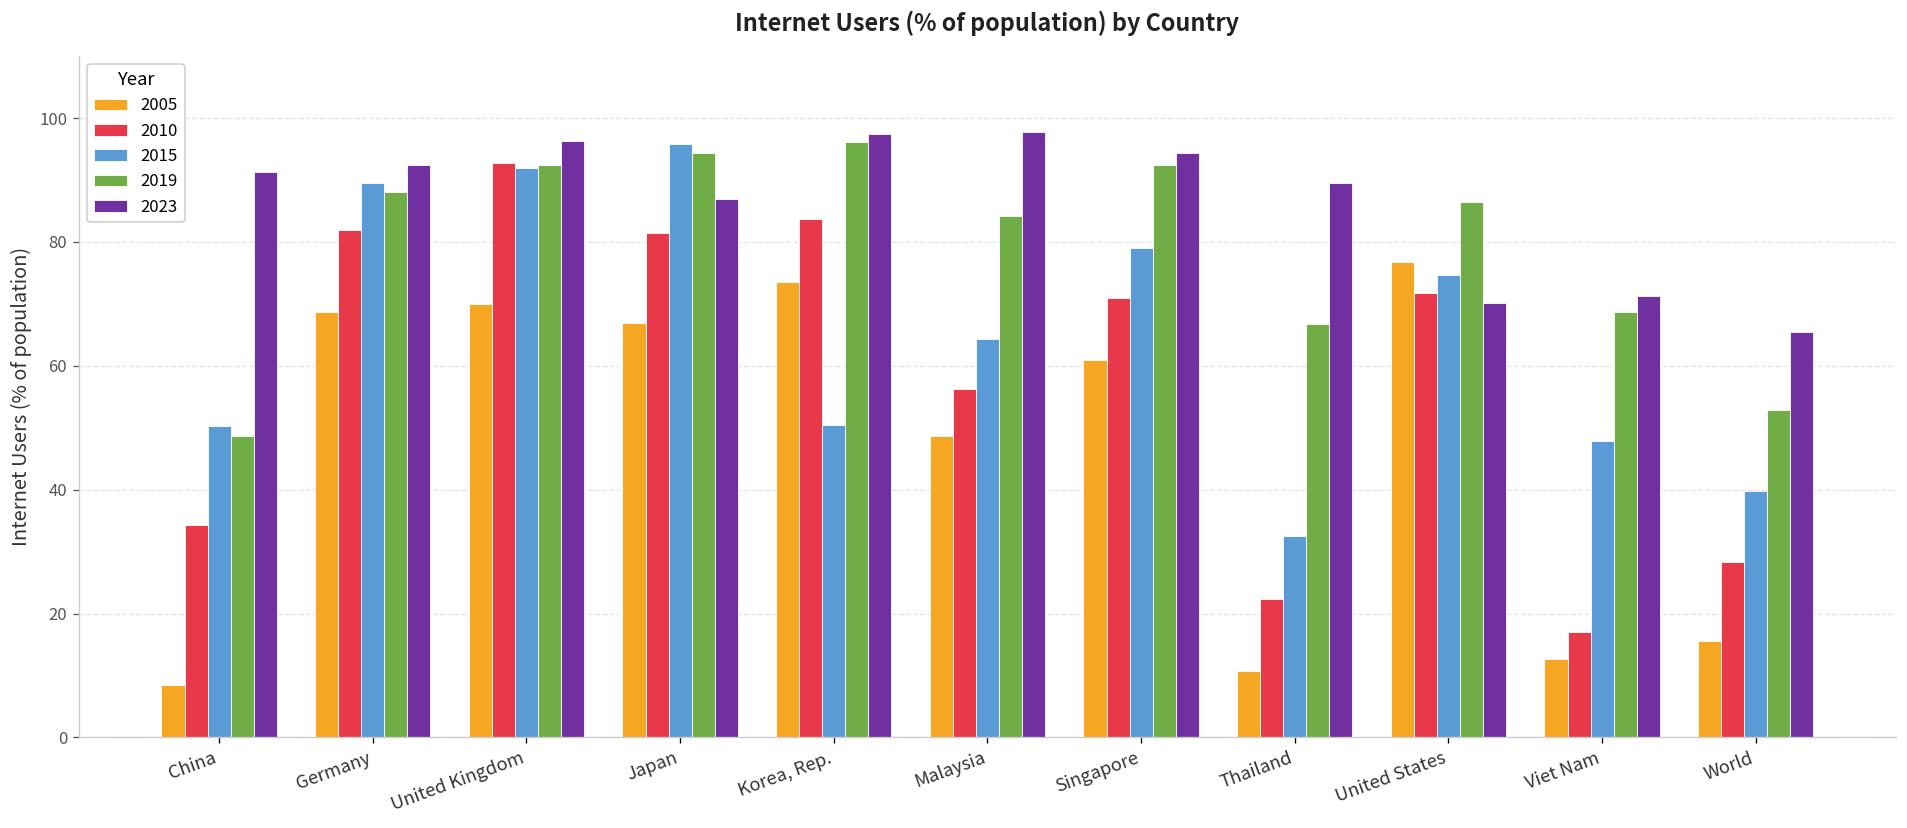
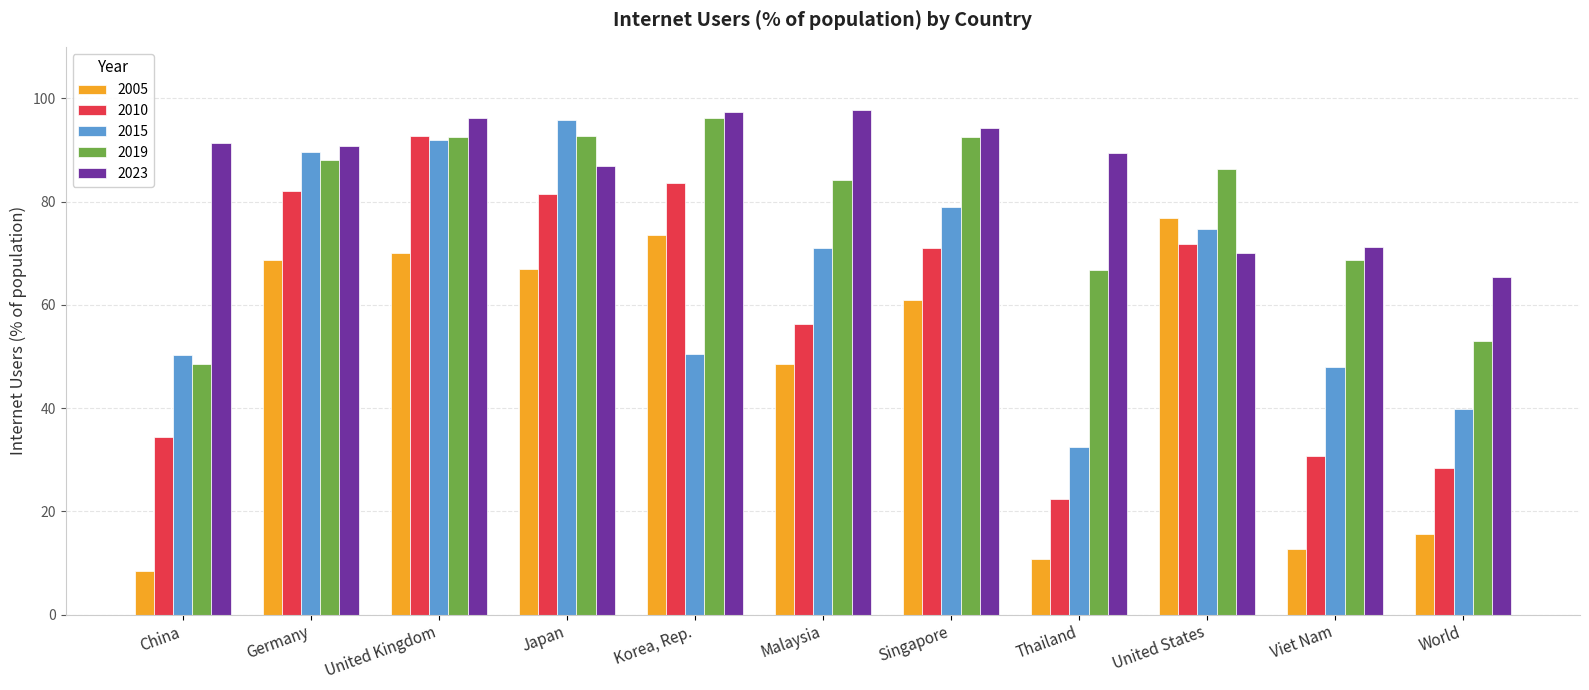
  {
    "2005": {
      "China": 9,
      "Germany": 69,
      "United Kingdom": 70,
      "Japan": 67,
      "Korea, Rep.": 74,
      "Malaysia": 49,
      "Singapore": 61,
      "Thailand": 11,
      "United States": 77,
      "Viet Nam": 13,
      "World": 16
    },
    "2010": {
      "China": 34,
      "Germany": 82,
      "United Kingdom": 93,
      "Japan": 82,
      "Korea, Rep.": 84,
      "Malaysia": 56,
      "Singapore": 71,
      "Thailand": 22,
      "United States": 72,
-     "Viet Nam": 17,
+     "Viet Nam": 31,
      "World": 28
    },
    "2015": {
      "China": 50,
      "Germany": 90,
      "United Kingdom": 92,
      "Japan": 96,
      "Korea, Rep.": 51,
-     "Malaysia": 64,
+     "Malaysia": 71,
      "Singapore": 79,
      "Thailand": 33,
      "United States": 75,
      "Viet Nam": 48,
      "World": 40
    },
    "2019": {
      "China": 49,
      "Germany": 88,
      "United Kingdom": 93,
-     "Japan": 94,
+     "Japan": 93,
      "Korea, Rep.": 96,
      "Malaysia": 84,
      "Singapore": 93,
      "Thailand": 67,
      "United States": 86,
      "Viet Nam": 69,
      "World": 53
    },
    "2023": {
      "China": 91,
-     "Germany": 93,
+     "Germany": 91,
      "United Kingdom": 96,
      "Japan": 87,
      "Korea, Rep.": 97,
      "Malaysia": 98,
      "Singapore": 94,
      "Thailand": 90,
      "United States": 70,
      "Viet Nam": 71,
      "World": 65
    }
  }
